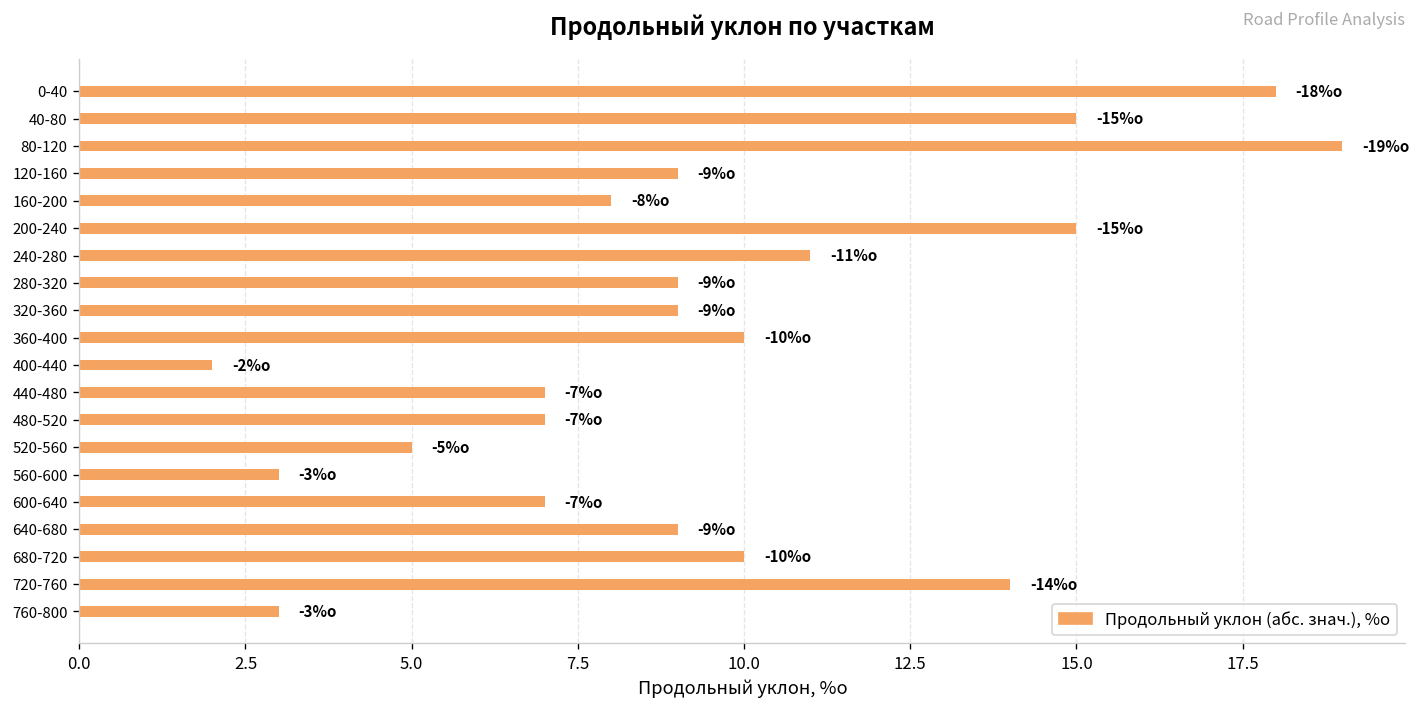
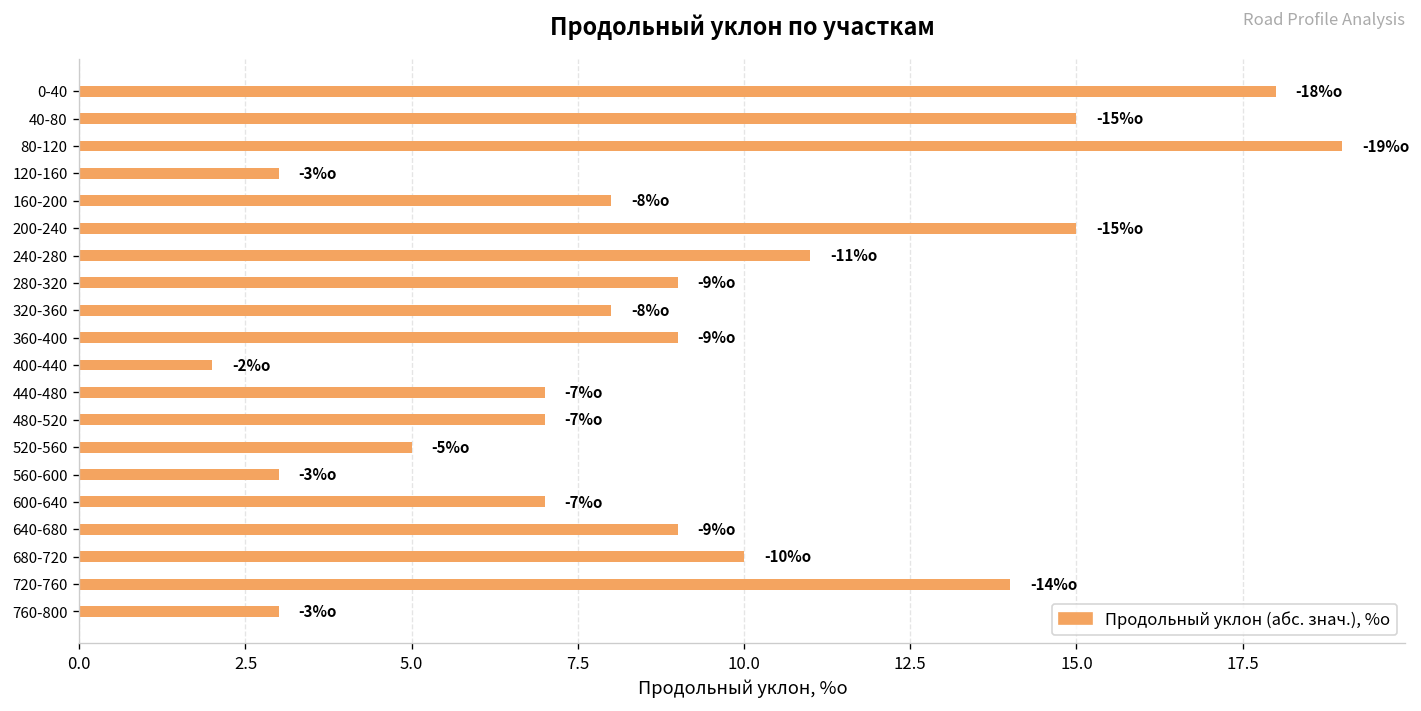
  {
-   "120-160": "-9%о",
-   "320-360": "-9%о",
-   "360-400": "-10%о"
+   "120-160": "-3%о",
+   "320-360": "-8%о",
+   "360-400": "-9%о"
  }
